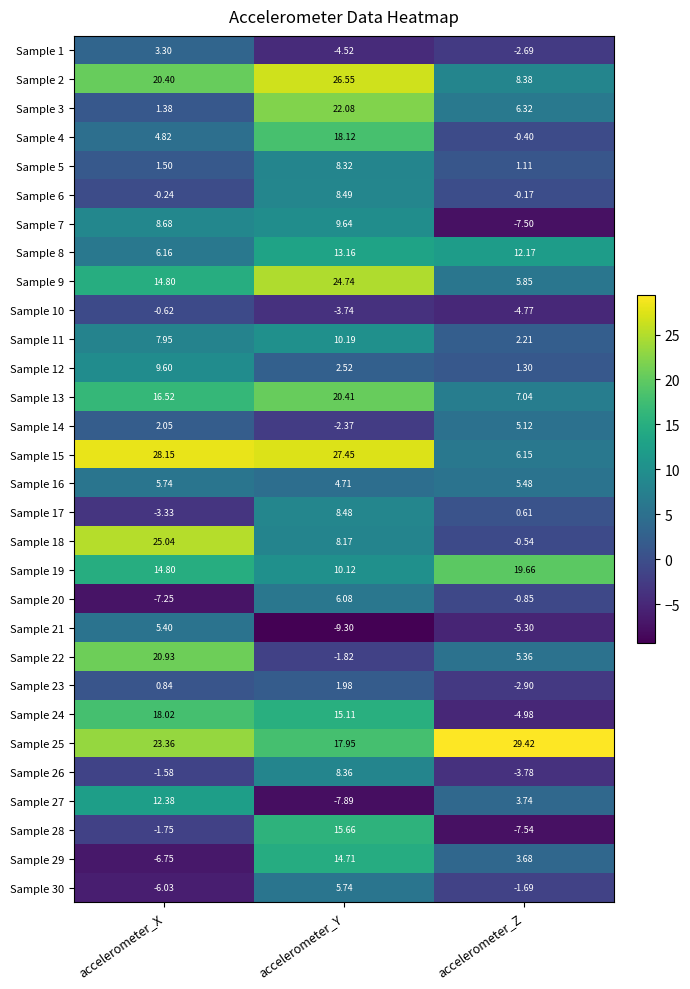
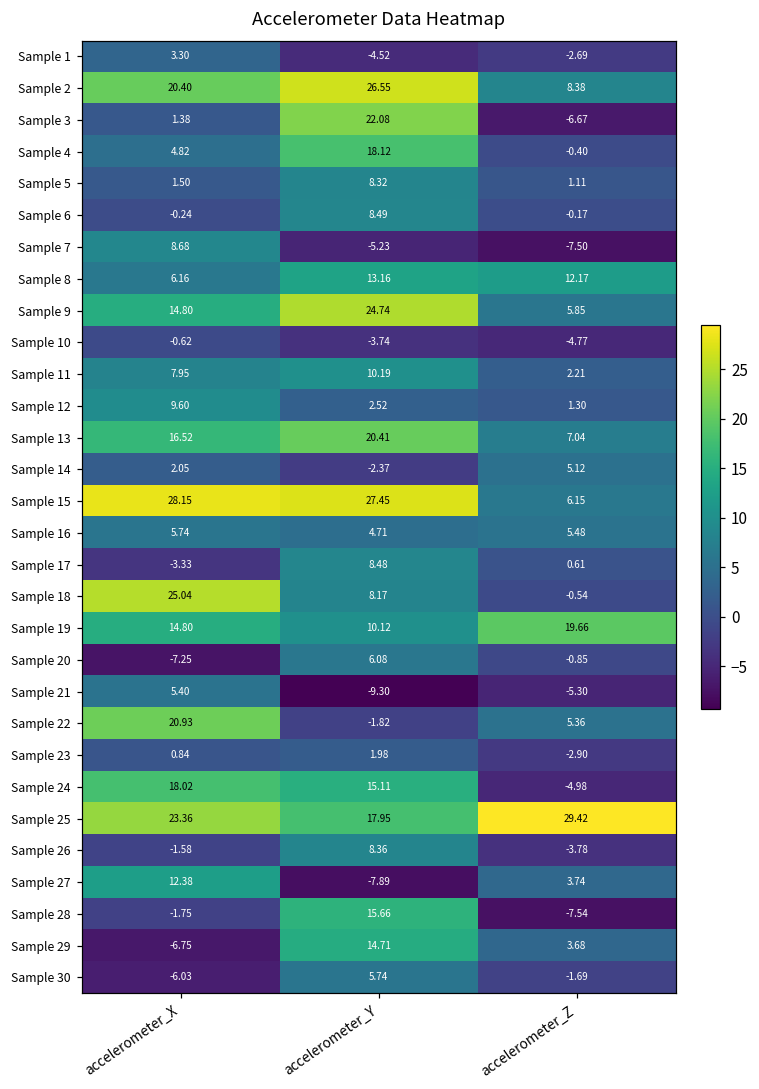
  {
    "Sample 1": {
      "accelerometer_X": 3.30,
      "accelerometer_Y": -4.52,
      "accelerometer_Z": -2.69
    },
    "Sample 2": {
      "accelerometer_X": 20.40,
      "accelerometer_Y": 26.55,
      "accelerometer_Z": 8.38
    },
    "Sample 3": {
      "accelerometer_X": 1.38,
      "accelerometer_Y": 22.08,
-     "accelerometer_Z": 6.32
+     "accelerometer_Z": -6.67
    },
    "Sample 4": {
      "accelerometer_X": 4.82,
      "accelerometer_Y": 18.12,
      "accelerometer_Z": -0.40
    },
    "Sample 5": {
      "accelerometer_X": 1.50,
      "accelerometer_Y": 8.32,
      "accelerometer_Z": 1.11
    },
    "Sample 6": {
      "accelerometer_X": -0.24,
      "accelerometer_Y": 8.49,
      "accelerometer_Z": -0.17
    },
    "Sample 7": {
      "accelerometer_X": 8.68,
-     "accelerometer_Y": 9.64,
+     "accelerometer_Y": -5.23,
      "accelerometer_Z": -7.50
    },
    "Sample 8": {
      "accelerometer_X": 6.16,
      "accelerometer_Y": 13.16,
      "accelerometer_Z": 12.17
    },
    "Sample 9": {
      "accelerometer_X": 14.80,
      "accelerometer_Y": 24.74,
      "accelerometer_Z": 5.85
    },
    "Sample 10": {
      "accelerometer_X": -0.62,
      "accelerometer_Y": -3.74,
      "accelerometer_Z": -4.77
    },
    "Sample 11": {
      "accelerometer_X": 7.95,
      "accelerometer_Y": 10.19,
      "accelerometer_Z": 2.21
    },
    "Sample 12": {
      "accelerometer_X": 9.60,
      "accelerometer_Y": 2.52,
      "accelerometer_Z": 1.30
    },
    "Sample 13": {
      "accelerometer_X": 16.52,
      "accelerometer_Y": 20.41,
      "accelerometer_Z": 7.04
    },
    "Sample 14": {
      "accelerometer_X": 2.05,
      "accelerometer_Y": -2.37,
      "accelerometer_Z": 5.12
    },
    "Sample 15": {
      "accelerometer_X": 28.15,
      "accelerometer_Y": 27.45,
      "accelerometer_Z": 6.15
    },
    "Sample 16": {
      "accelerometer_X": 5.74,
      "accelerometer_Y": 4.71,
      "accelerometer_Z": 5.48
    },
    "Sample 17": {
      "accelerometer_X": -3.33,
      "accelerometer_Y": 8.48,
      "accelerometer_Z": 0.61
    },
    "Sample 18": {
      "accelerometer_X": 25.04,
      "accelerometer_Y": 8.17,
      "accelerometer_Z": -0.54
    },
    "Sample 19": {
      "accelerometer_X": 14.80,
      "accelerometer_Y": 10.12,
      "accelerometer_Z": 19.66
    },
    "Sample 20": {
      "accelerometer_X": -7.25,
      "accelerometer_Y": 6.08,
      "accelerometer_Z": -0.85
    },
    "Sample 21": {
      "accelerometer_X": 5.40,
      "accelerometer_Y": -9.30,
      "accelerometer_Z": -5.30
    },
    "Sample 22": {
      "accelerometer_X": 20.93,
      "accelerometer_Y": -1.82,
      "accelerometer_Z": 5.36
    },
    "Sample 23": {
      "accelerometer_X": 0.84,
      "accelerometer_Y": 1.98,
      "accelerometer_Z": -2.90
    },
    "Sample 24": {
      "accelerometer_X": 18.02,
      "accelerometer_Y": 15.11,
      "accelerometer_Z": -4.98
    },
    "Sample 25": {
      "accelerometer_X": 23.36,
      "accelerometer_Y": 17.95,
      "accelerometer_Z": 29.42
    },
    "Sample 26": {
      "accelerometer_X": -1.58,
      "accelerometer_Y": 8.36,
      "accelerometer_Z": -3.78
    },
    "Sample 27": {
      "accelerometer_X": 12.38,
      "accelerometer_Y": -7.89,
      "accelerometer_Z": 3.74
    },
    "Sample 28": {
      "accelerometer_X": -1.75,
      "accelerometer_Y": 15.66,
      "accelerometer_Z": -7.54
    },
    "Sample 29": {
      "accelerometer_X": -6.75,
      "accelerometer_Y": 14.71,
      "accelerometer_Z": 3.68
    },
    "Sample 30": {
      "accelerometer_X": -6.03,
      "accelerometer_Y": 5.74,
      "accelerometer_Z": -1.69
    }
  }
